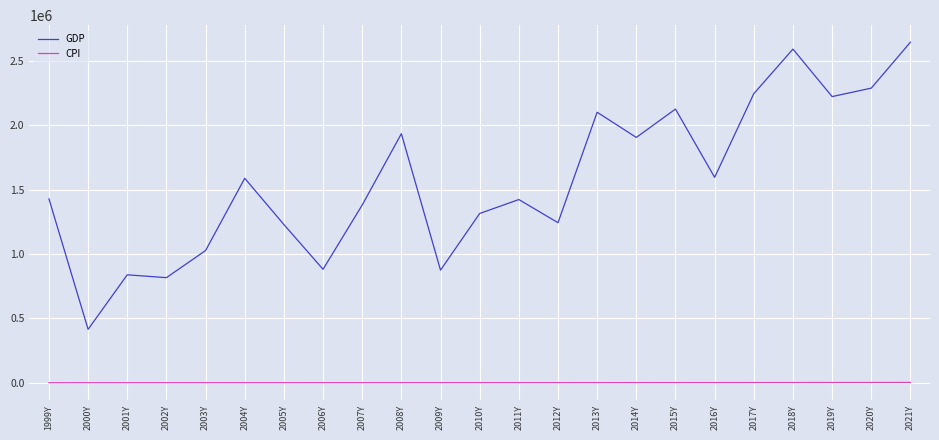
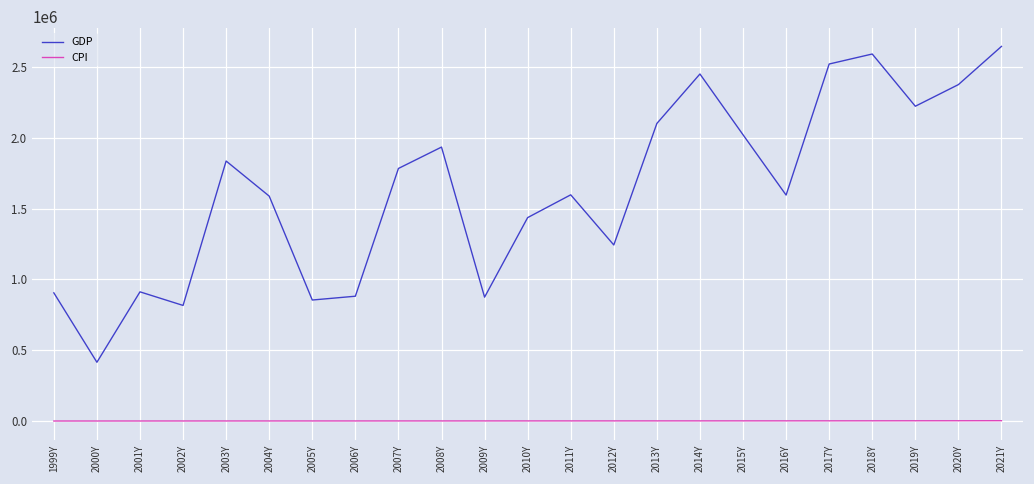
  {
    "GDP": {
-     "1999Y": 1430000,
+     "1999Y": 910000,
      "2000Y": 420000,
-     "2001Y": 840000,
+     "2001Y": 910000,
      "2002Y": 820000,
-     "2003Y": 1030000,
+     "2003Y": 1840000,
      "2004Y": 1590000,
-     "2005Y": 1230000,
+     "2005Y": 850000,
      "2006Y": 880000,
-     "2007Y": 1380000,
+     "2007Y": 1780000,
      "2008Y": 1940000,
      "2009Y": 880000,
-     "2010Y": 1320000,
-     "2011Y": 1420000,
+     "2010Y": 1440000,
+     "2011Y": 1600000,
      "2012Y": 1240000,
      "2013Y": 2100000,
-     "2014Y": 1910000,
-     "2015Y": 2130000,
+     "2014Y": 2450000,
+     "2015Y": 2020000,
      "2016Y": 1600000,
-     "2017Y": 2250000,
+     "2017Y": 2520000,
      "2018Y": 2590000,
      "2019Y": 2220000,
-     "2020Y": 2290000,
+     "2020Y": 2380000,
      "2021Y": 2650000
    },
    "CPI": {
      "1999Y": 0,
      "2000Y": 0,
      "2001Y": 0,
      "2002Y": 0,
      "2003Y": 0,
      "2004Y": 0,
      "2005Y": 0,
      "2006Y": 0,
      "2007Y": 0,
      "2008Y": 0,
      "2009Y": 0,
      "2010Y": 0,
      "2011Y": 0,
      "2012Y": 0,
      "2013Y": 0,
      "2014Y": 0,
      "2015Y": 0,
      "2016Y": 0,
      "2017Y": 0,
      "2018Y": 0,
      "2019Y": 0,
      "2020Y": 0,
      "2021Y": 0
    }
  }
